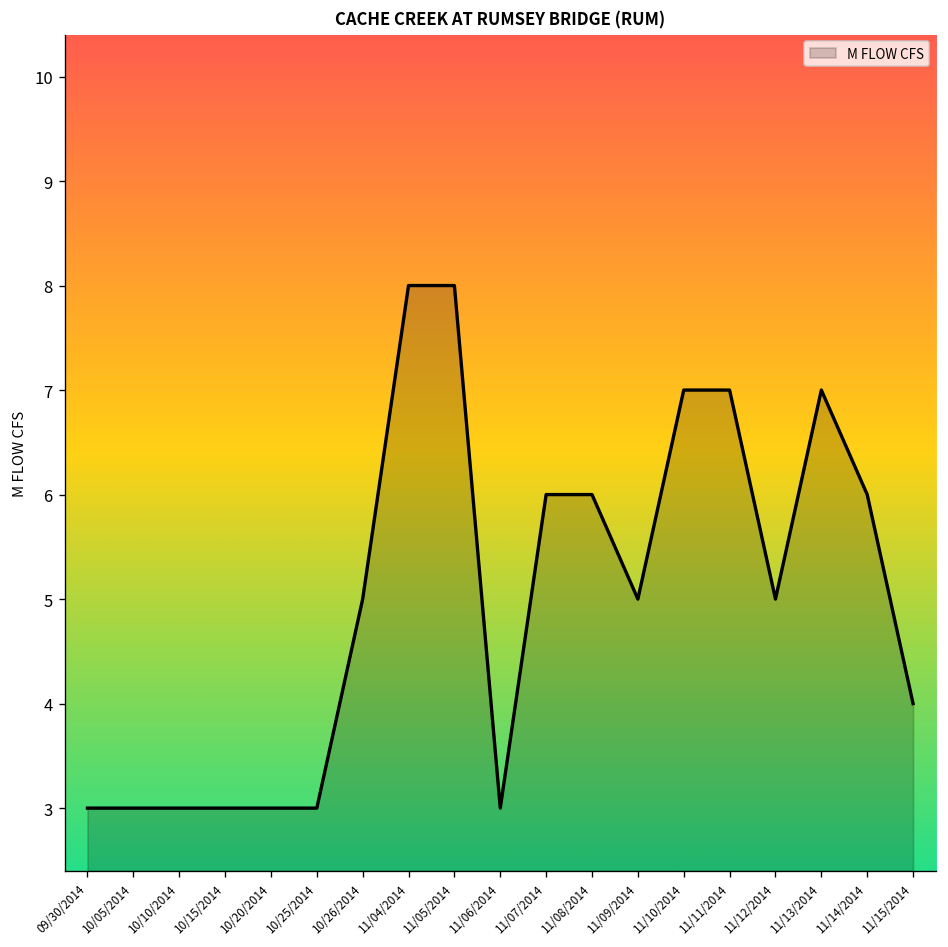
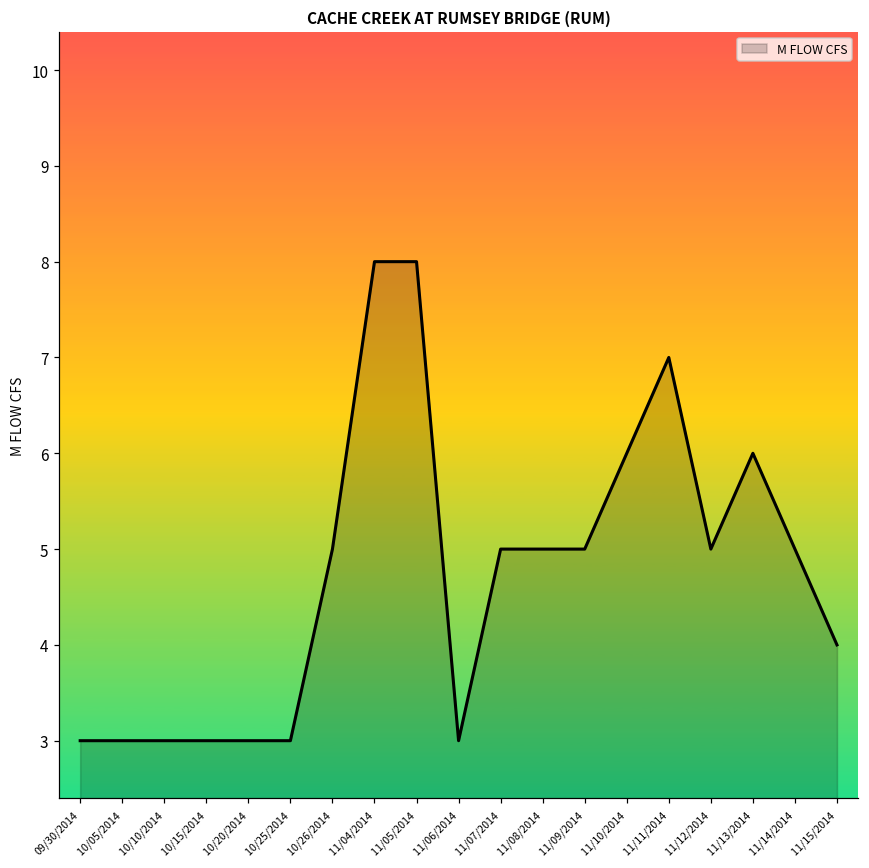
  {
    "09/30/2014": 3,
    "10/05/2014": 3,
    "10/10/2014": 3,
    "10/15/2014": 3,
    "10/20/2014": 3,
    "10/25/2014": 3,
    "10/26/2014": 5,
    "11/04/2014": 8,
    "11/05/2014": 8,
    "11/06/2014": 3,
-   "11/07/2014": 6,
-   "11/08/2014": 6,
+   "11/07/2014": 5,
+   "11/08/2014": 5,
    "11/09/2014": 5,
-   "11/10/2014": 7,
+   "11/10/2014": 6,
    "11/11/2014": 7,
    "11/12/2014": 5,
-   "11/13/2014": 7,
-   "11/14/2014": 6,
+   "11/13/2014": 6,
+   "11/14/2014": 5,
    "11/15/2014": 4
  }
